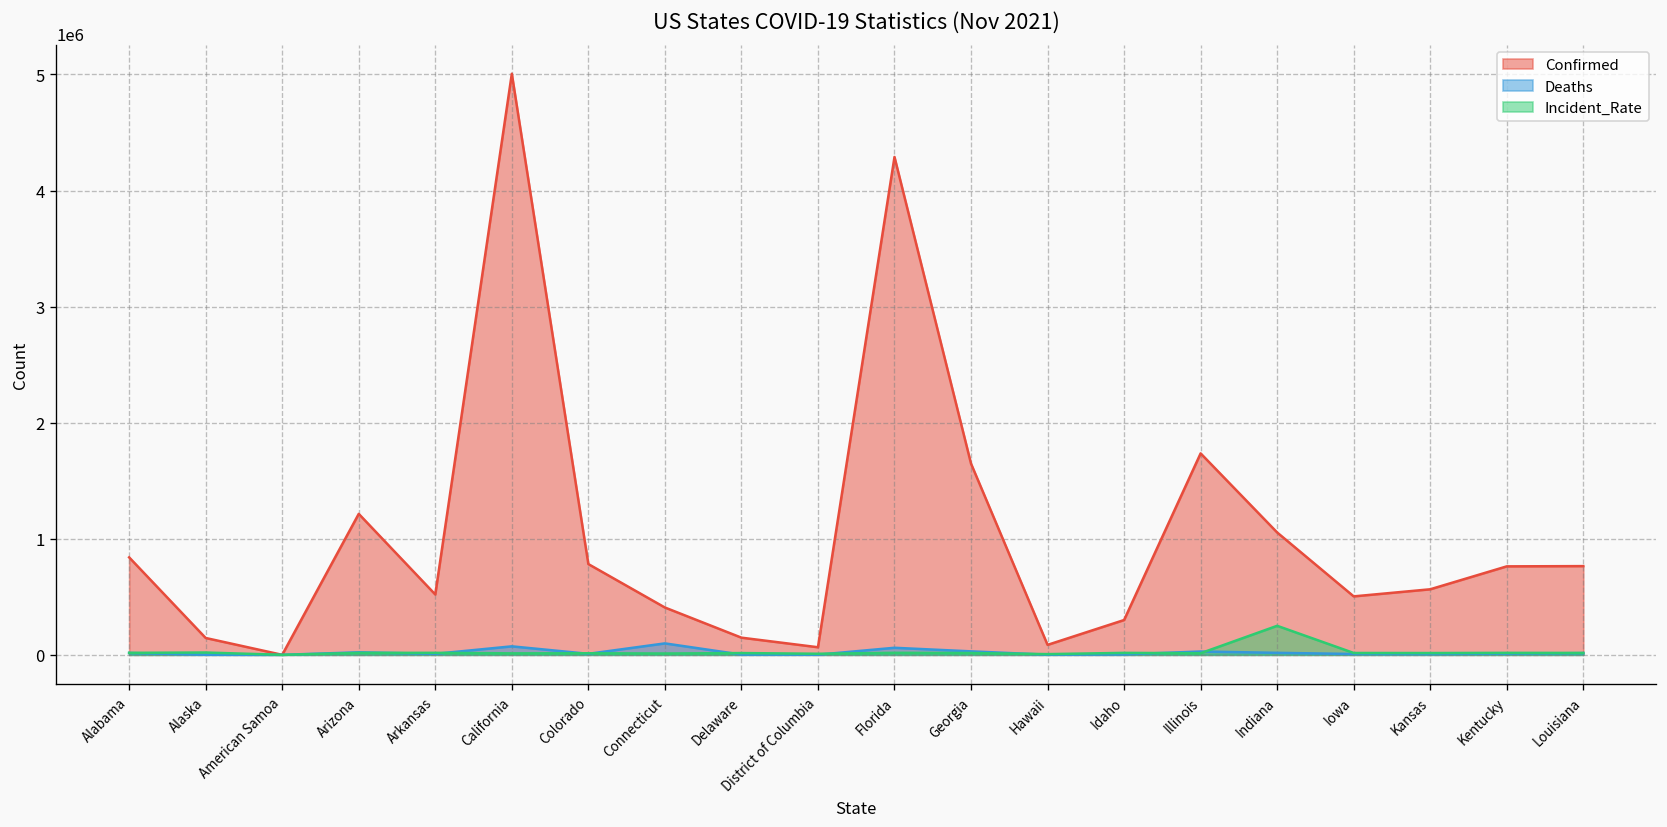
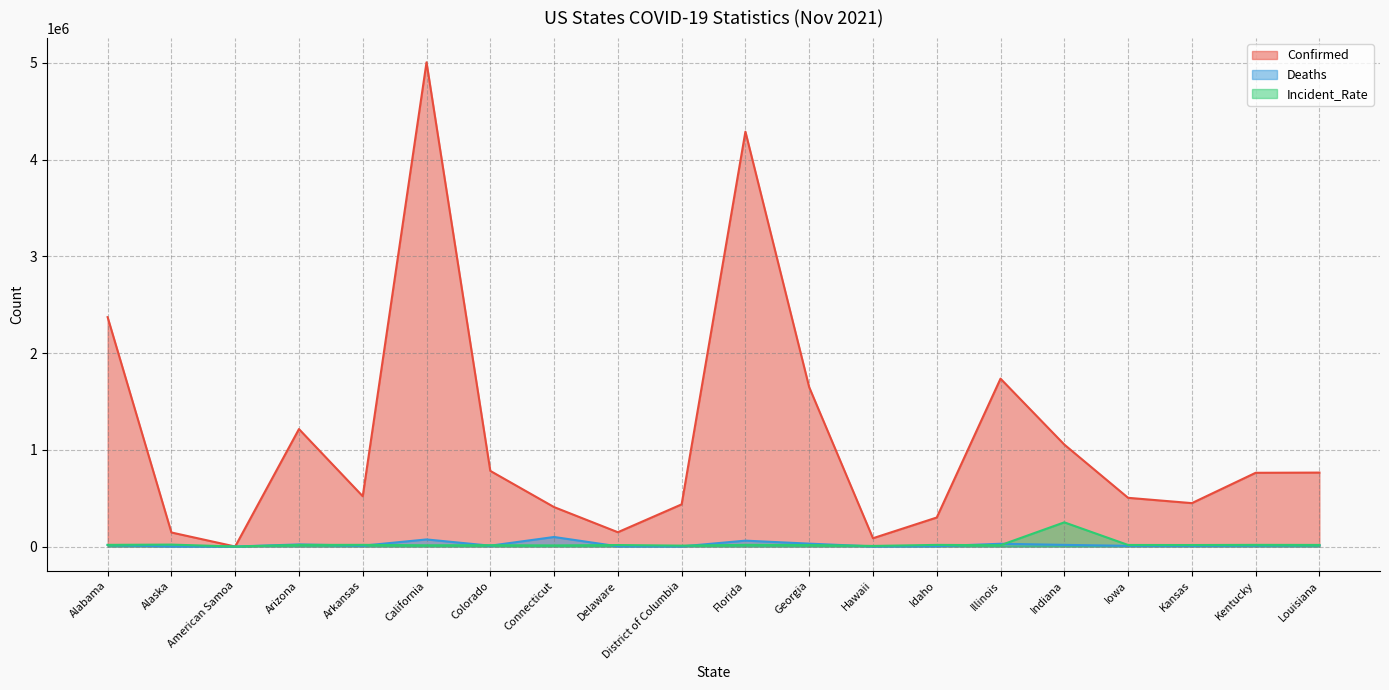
  {
    "Confirmed": {
-     "Alabama": 800000,
+     "Alabama": 2400000,
      "Alaska": 100000,
      "Arizona": 1200000,
      "Arkansas": 500000,
      "California": 5000000,
      "Colorado": 800000,
      "Connecticut": 400000,
      "Delaware": 100000,
-     "District of Columbia": 100000,
+     "District of Columbia": 400000,
      "Florida": 4300000,
      "Georgia": 1600000,
      "Hawaii": 100000,
      "Idaho": 300000,
      "Illinois": 1700000,
      "Indiana": 1100000,
      "Iowa": 500000,
-     "Kansas": 600000,
+     "Kansas": 400000,
      "Kentucky": 800000,
      "Louisiana": 800000
    },
    "Deaths": {
      "California": 100000,
      "Connecticut": 100000,
      "Florida": 100000,
      "Indiana": 0
    },
    "Incident_Rate": {
      "California": 0,
      "Connecticut": 0,
      "Florida": 0,
      "Indiana": 300000
    }
  }
